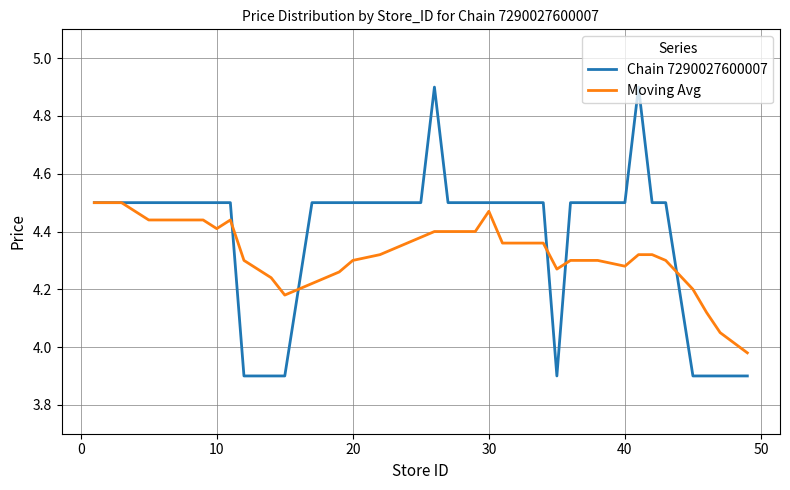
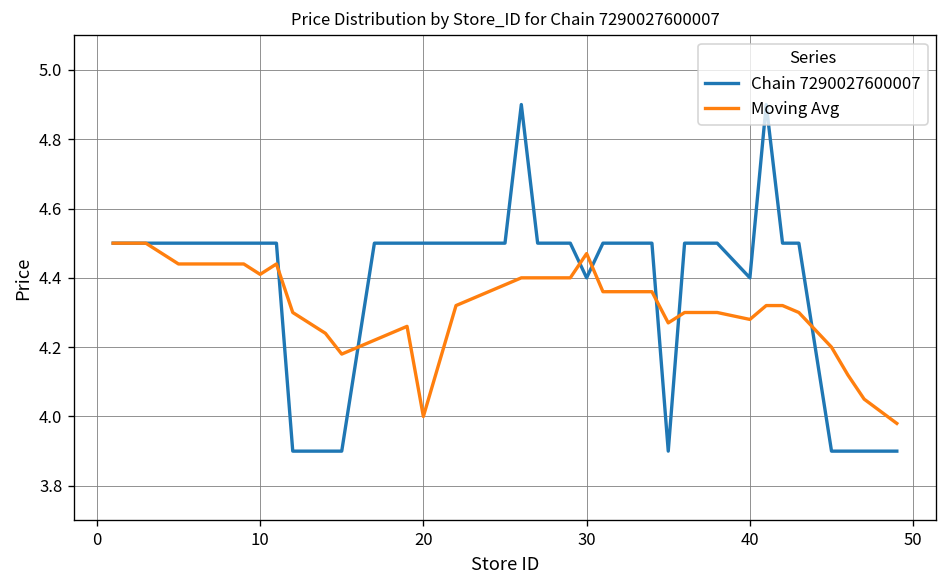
  {
    "Chain 7290027600007": {
      "10": 4.5,
      "20": 4.5,
-     "30": 4.5,
-     "40": 4.5
+     "30": 4.4,
+     "40": 4.4
    },
    "Moving Avg": {
      "10": 4.41,
-     "20": 4.3,
+     "20": 4.0,
      "30": 4.47,
      "40": 4.28
    }
  }
